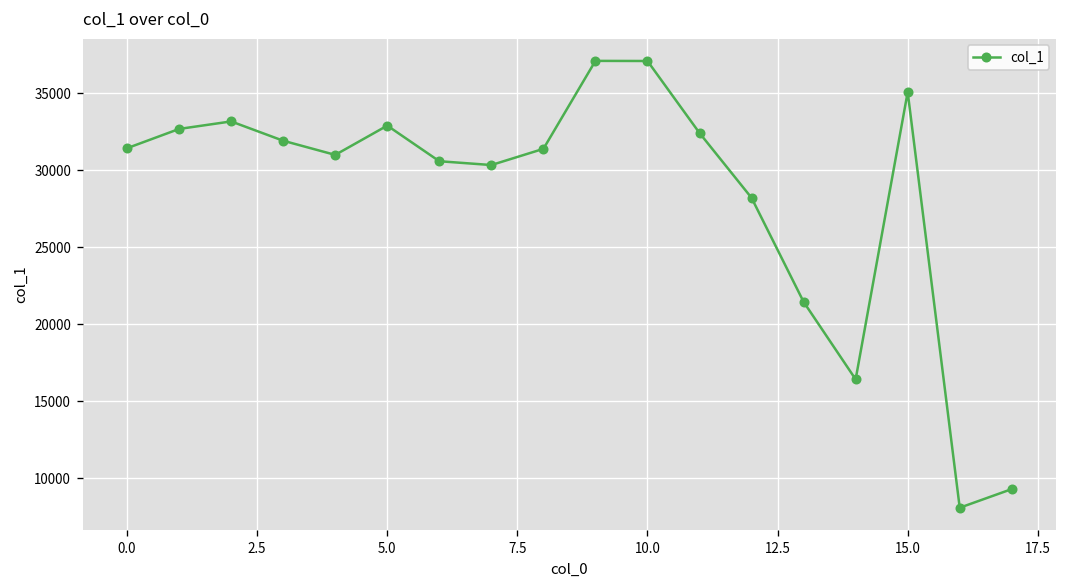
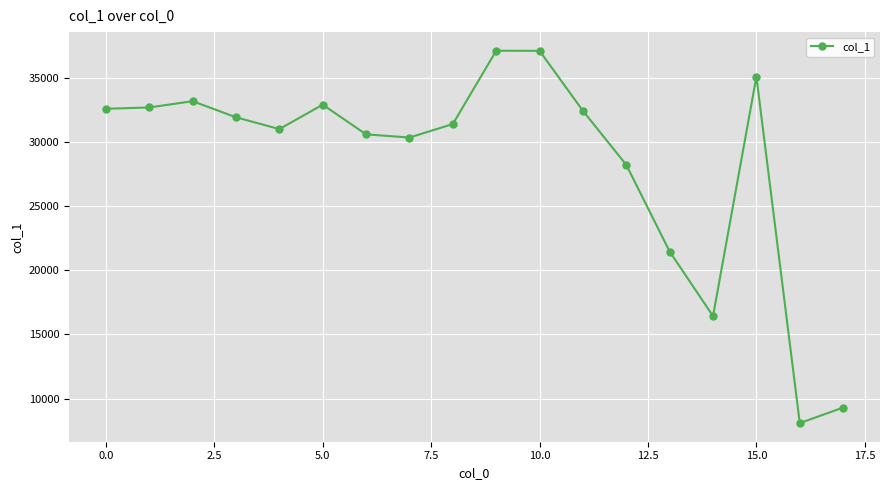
  {
-   "0.0": 31400,
+   "0.0": 32600,
    "5.0": 32900,
    "10.0": 37100,
    "15.0": 35100
  }
